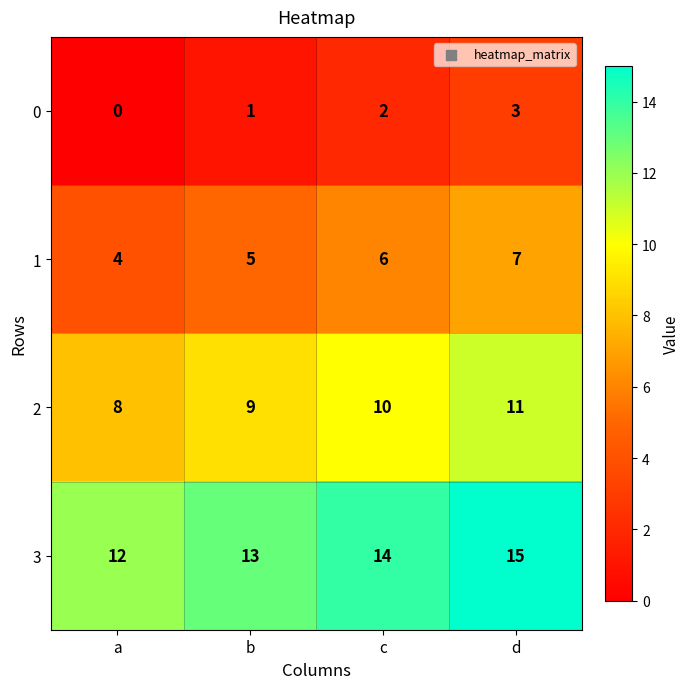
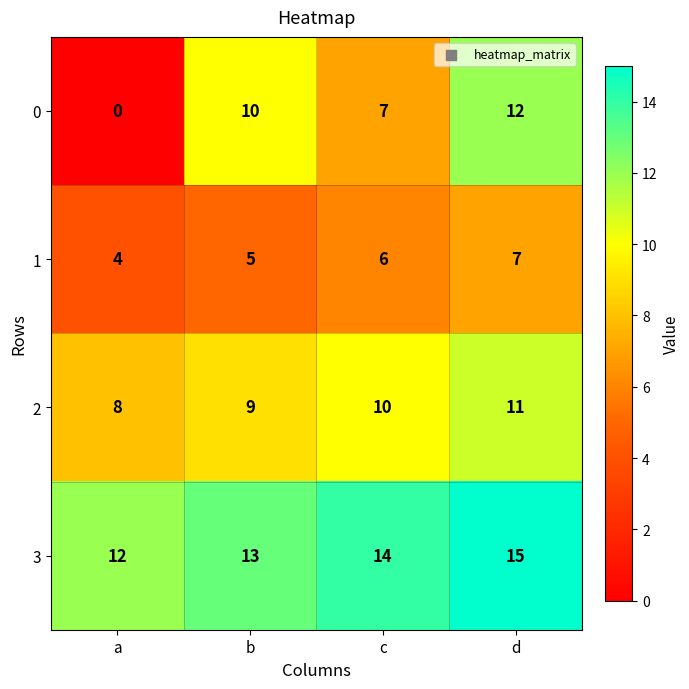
  {
    "0": {
      "a": 0,
-     "b": 1,
-     "c": 2,
-     "d": 3
+     "b": 10,
+     "c": 7,
+     "d": 12
    },
    "1": {
      "a": 4,
      "b": 5,
      "c": 6,
      "d": 7
    },
    "2": {
      "a": 8,
      "b": 9,
      "c": 10,
      "d": 11
    },
    "3": {
      "a": 12,
      "b": 13,
      "c": 14,
      "d": 15
    }
  }
